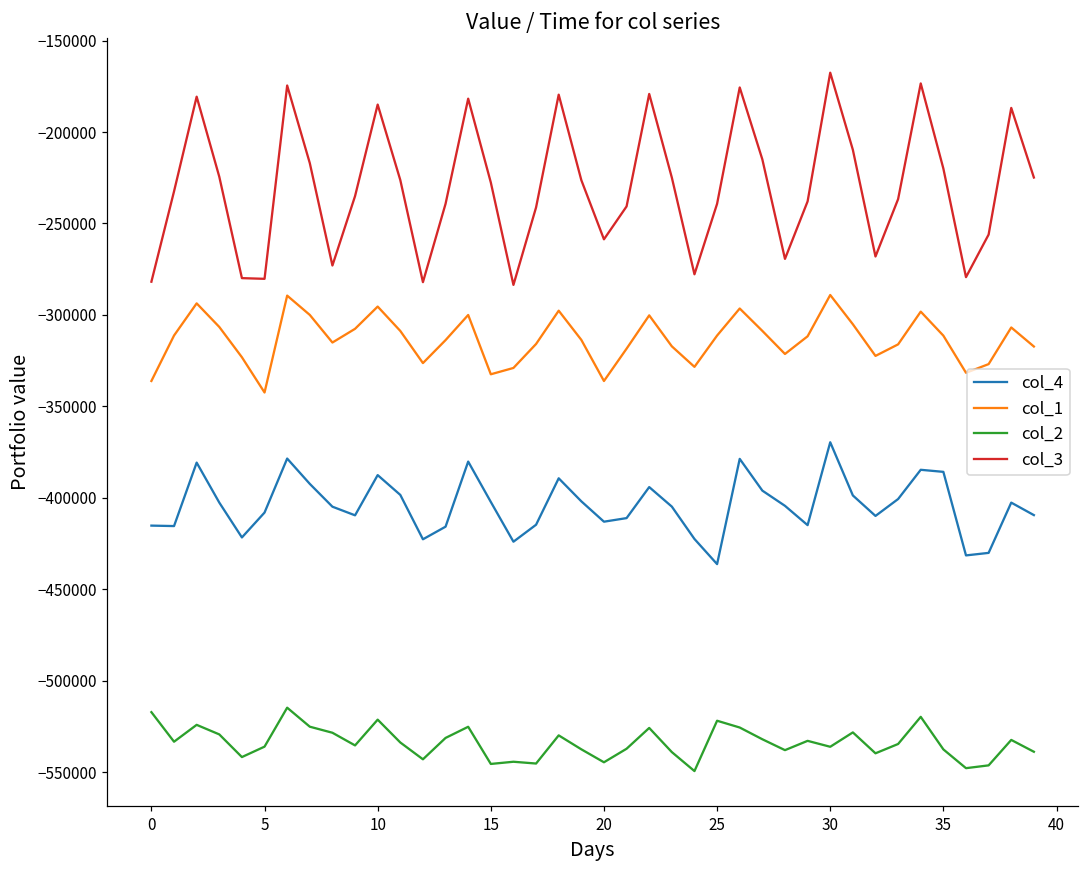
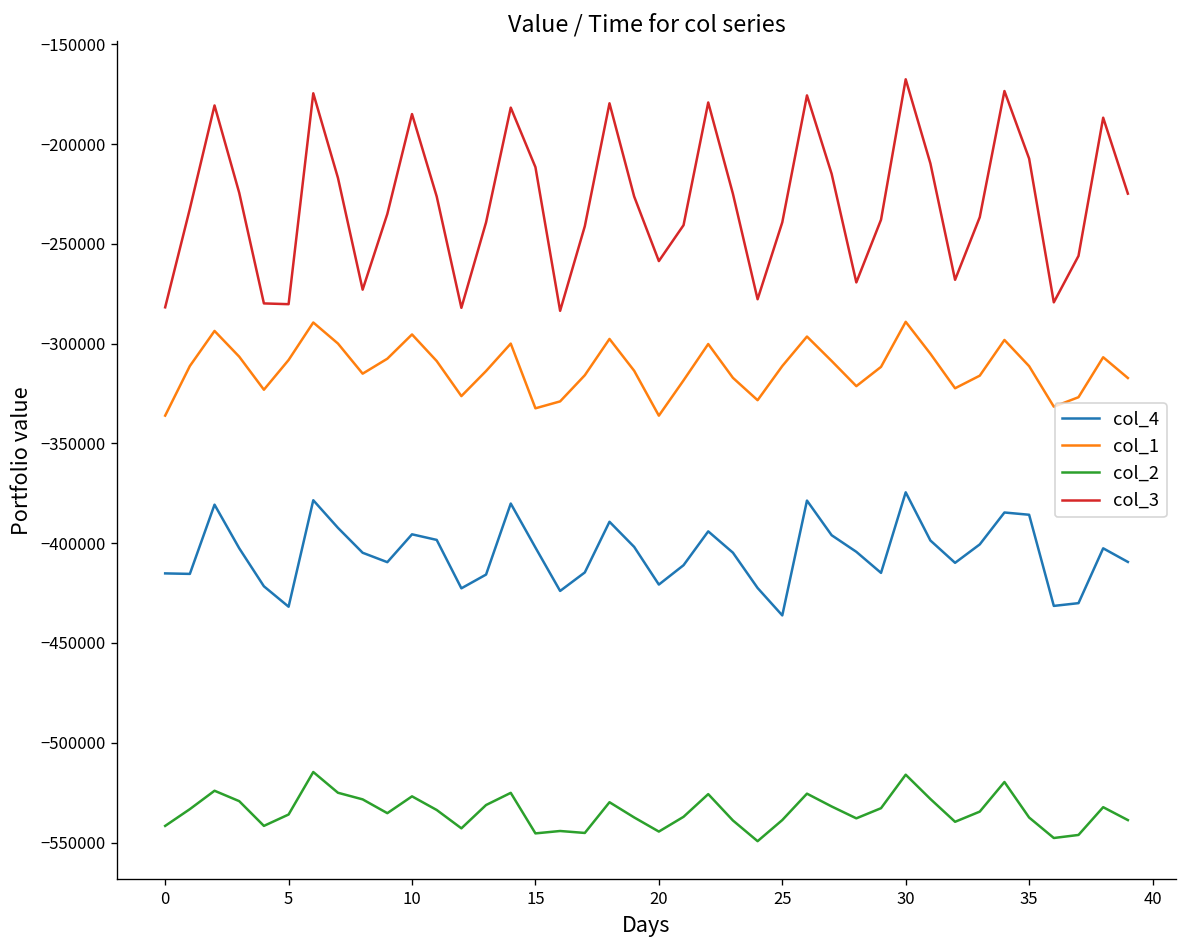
  {
    "col_4": {
      "0": -415000,
-     "5": -408000,
-     "10": -388000,
+     "5": -432000,
+     "10": -396000,
      "15": -402000,
-     "20": -413000,
+     "20": -421000,
      "25": -436000,
-     "30": -370000,
+     "30": -375000,
      "35": -386000
    },
    "col_1": {
      "0": -336000,
-     "5": -342000,
+     "5": -308000,
      "10": -295000,
      "15": -332000,
      "20": -336000,
      "25": -311000,
      "30": -289000,
      "35": -311000
    },
    "col_2": {
-     "0": -517000,
+     "0": -542000,
      "5": -536000,
-     "10": -521000,
+     "10": -527000,
      "15": -545000,
      "20": -545000,
-     "25": -522000,
-     "30": -536000,
+     "25": -539000,
+     "30": -516000,
      "35": -537000
    },
    "col_3": {
      "0": -282000,
      "5": -280000,
      "10": -185000,
-     "15": -228000,
+     "15": -212000,
      "20": -259000,
      "25": -239000,
      "30": -168000,
-     "35": -220000
+     "35": -207000
    }
  }
